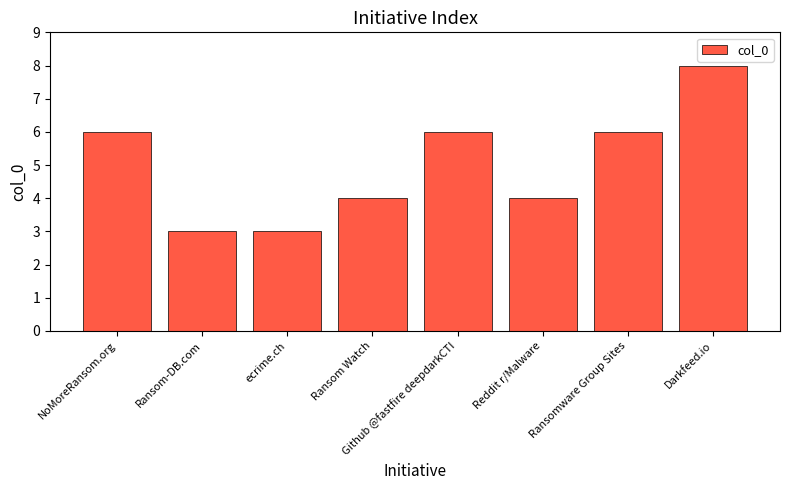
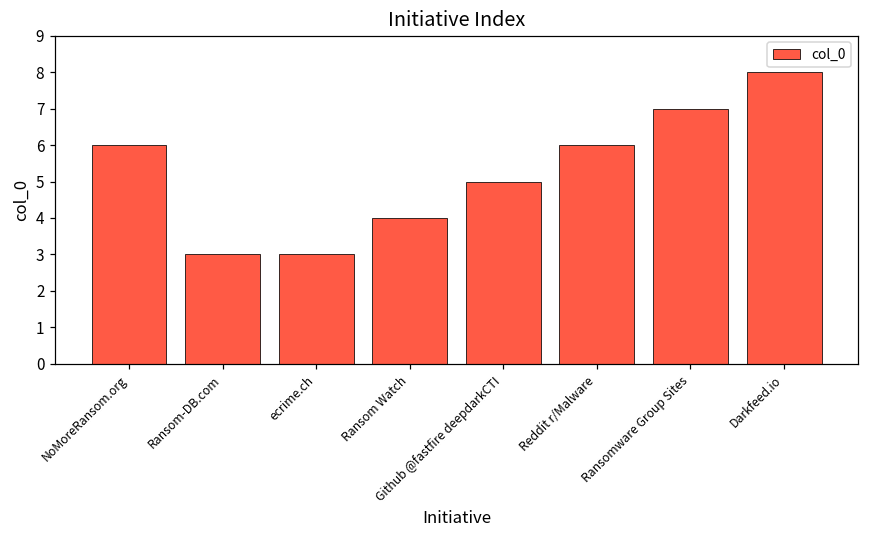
  {
    "NoMoreRansom.org": 6,
    "Ransom-DB.com": 3,
    "ecrime.ch": 3,
    "Ransom Watch": 4,
-   "Github @fastfire deepdarkCTI": 6,
-   "Reddit r/Malware": 4,
-   "Ransomware Group Sites": 6,
+   "Github @fastfire deepdarkCTI": 5,
+   "Reddit r/Malware": 6,
+   "Ransomware Group Sites": 7,
    "Darkfeed.io": 8
  }
